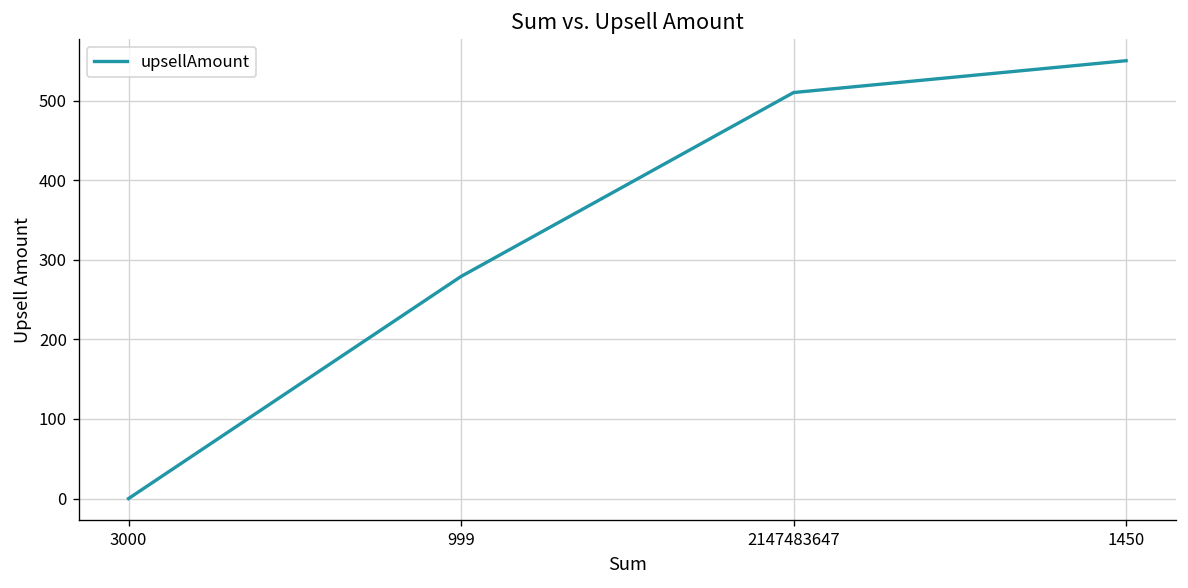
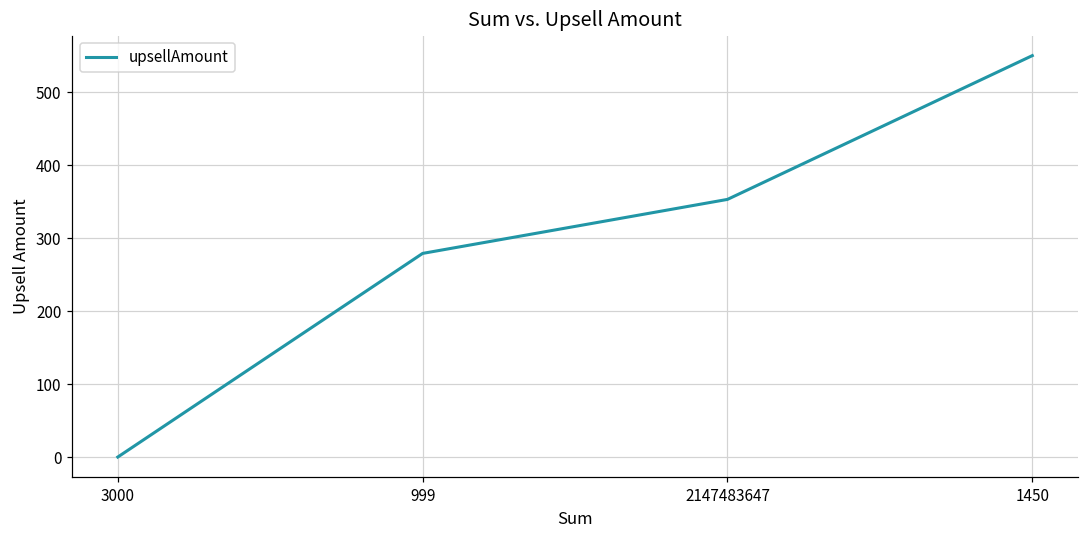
  {
    "3000": 0,
    "999": 280,
-   "2147483647": 510,
+   "2147483647": 350,
    "1450": 550
  }
